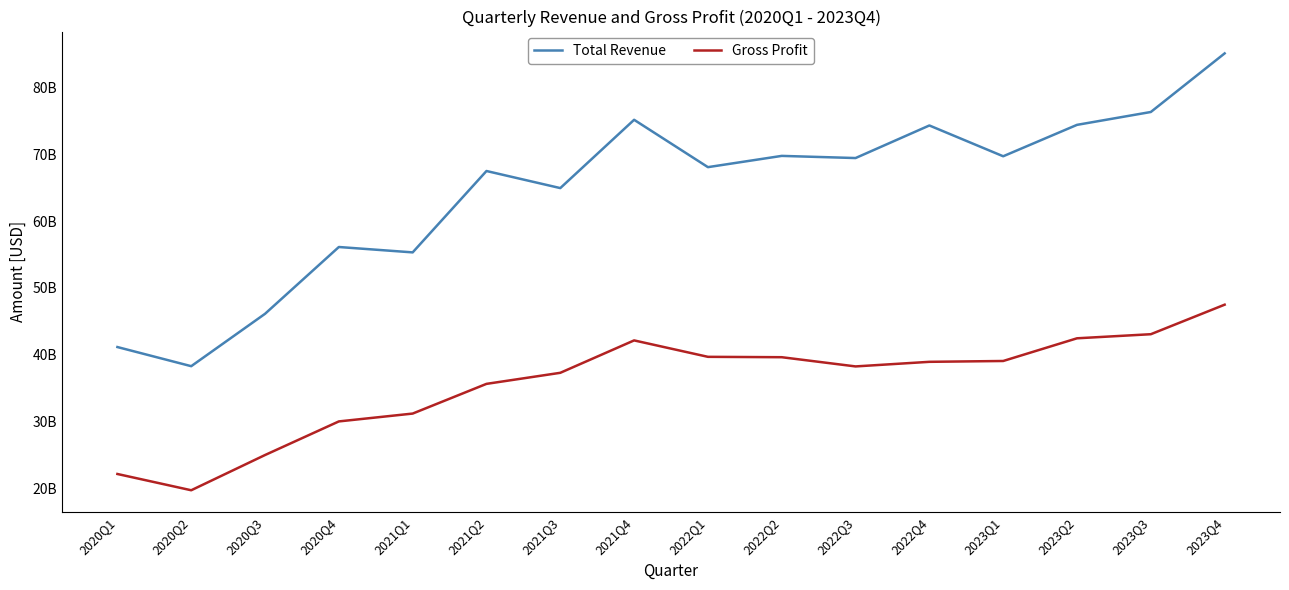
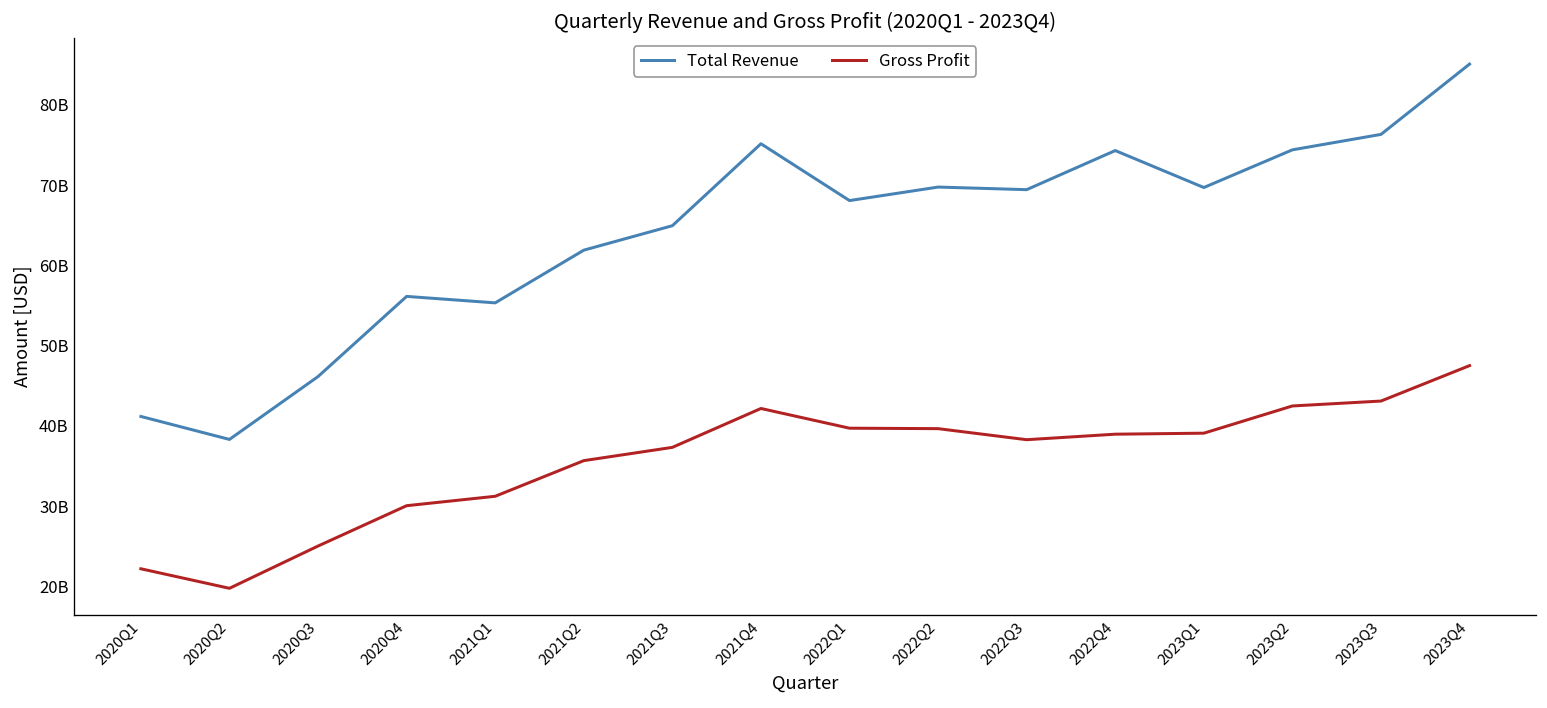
  {
    "Total Revenue": {
      "2020Q1": 41000000000,
      "2020Q2": 38000000000,
      "2020Q3": 46000000000,
      "2020Q4": 56000000000,
      "2021Q1": 55000000000,
-     "2021Q2": 67000000000,
+     "2021Q2": 62000000000,
      "2021Q3": 65000000000,
      "2021Q4": 75000000000,
      "2022Q1": 68000000000,
      "2022Q2": 70000000000,
      "2022Q3": 69000000000,
      "2022Q4": 74000000000,
      "2023Q1": 70000000000,
      "2023Q2": 74000000000,
      "2023Q3": 76000000000,
      "2023Q4": 85000000000
    },
    "Gross Profit": {
      "2020Q1": 22000000000,
      "2020Q2": 20000000000,
      "2020Q3": 25000000000,
      "2020Q4": 30000000000,
      "2021Q1": 31000000000,
      "2021Q2": 36000000000,
      "2021Q3": 37000000000,
      "2021Q4": 42000000000,
      "2022Q1": 40000000000,
      "2022Q2": 40000000000,
      "2022Q3": 38000000000,
      "2022Q4": 39000000000,
      "2023Q1": 39000000000,
      "2023Q2": 42000000000,
      "2023Q3": 43000000000,
      "2023Q4": 47000000000
    }
  }
